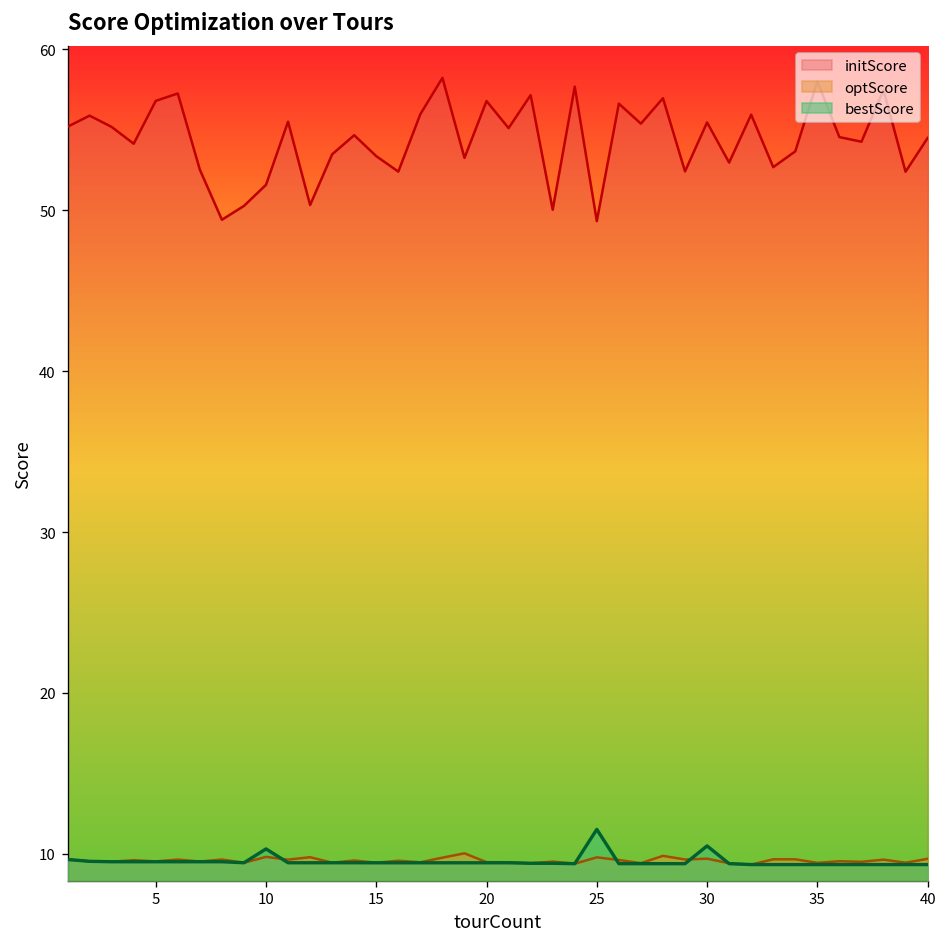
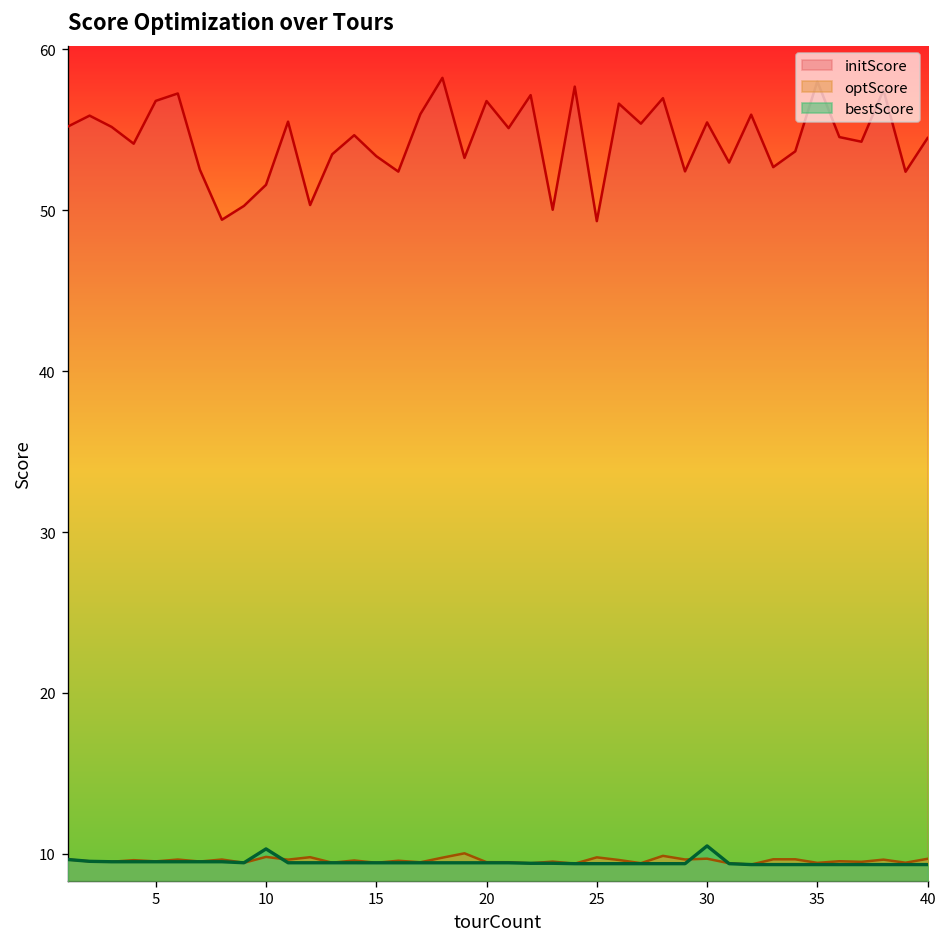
  {
    "bestScore": {
      "10": 10.3,
-     "25": 11.5,
+     "25": 9.4,
      "30": 10.5,
      "40": 9.3
    }
  }
